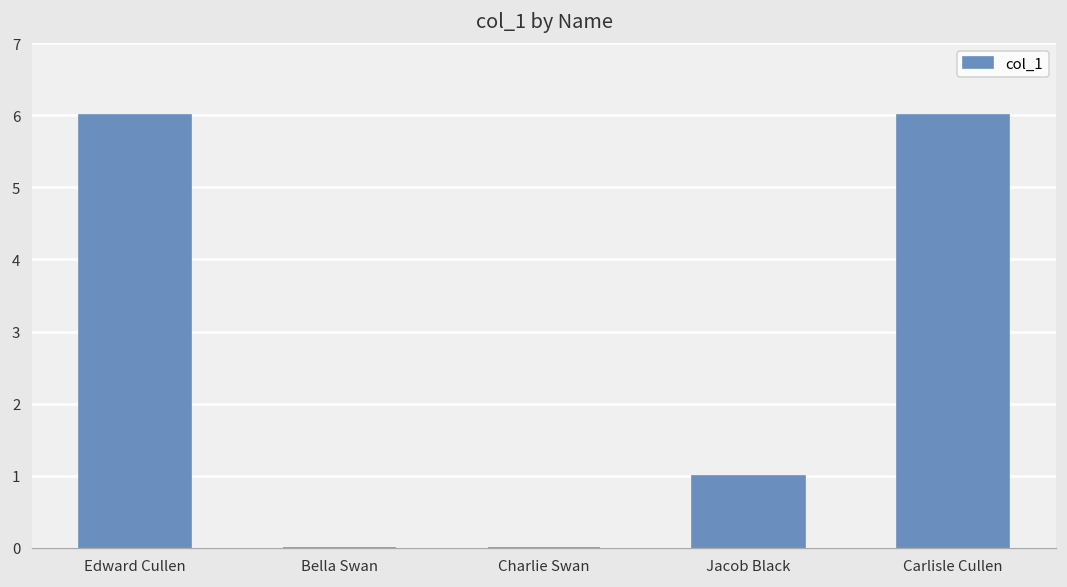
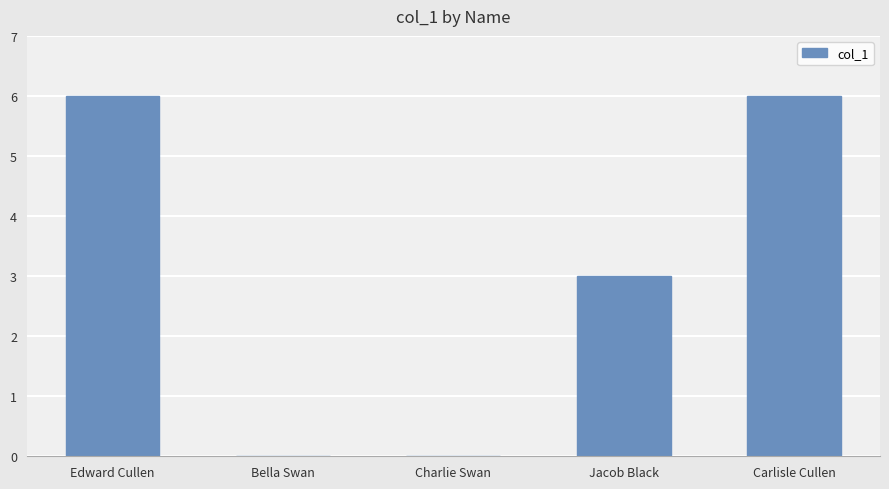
  {
    "Edward Cullen": 6,
    "Bella Swan": 0,
    "Charlie Swan": 0,
-   "Jacob Black": 1,
+   "Jacob Black": 3,
    "Carlisle Cullen": 6
  }
